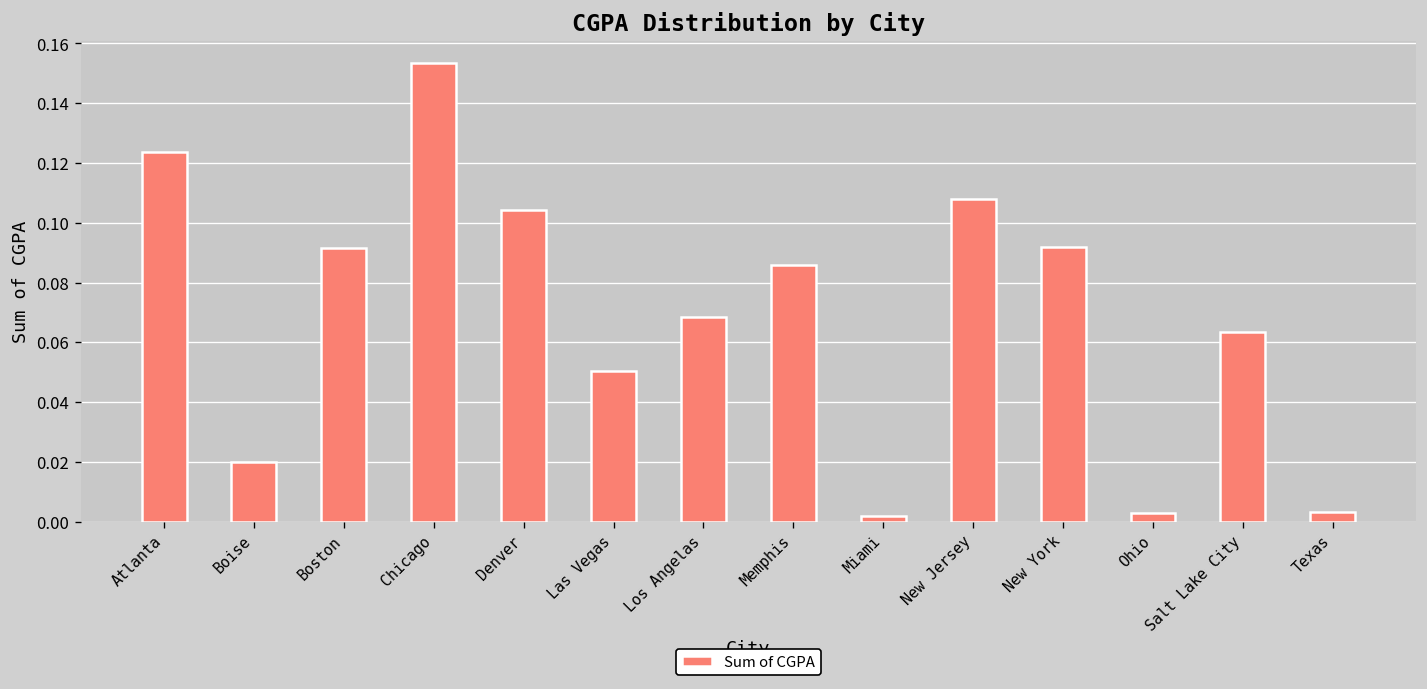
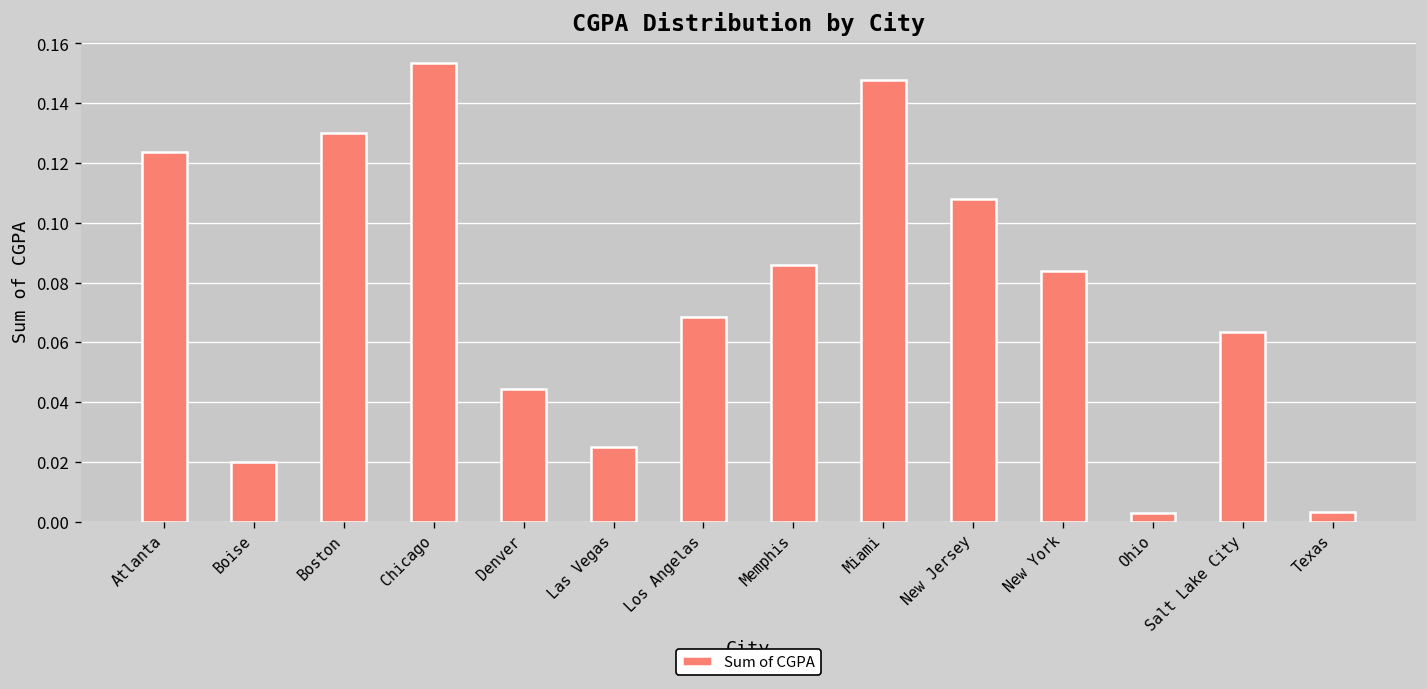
  {
    "Atlanta": 0.124,
    "Boise": 0.020,
-   "Boston": 0.092,
+   "Boston": 0.130,
    "Chicago": 0.153,
-   "Denver": 0.104,
-   "Las Vegas": 0.050,
+   "Denver": 0.044,
+   "Las Vegas": 0.025,
    "Los Angelas": 0.068,
    "Memphis": 0.086,
-   "Miami": 0.002,
+   "Miami": 0.148,
    "New Jersey": 0.108,
-   "New York": 0.092,
+   "New York": 0.084,
    "Ohio": 0.003,
    "Salt Lake City": 0.064,
    "Texas": 0.003
  }
